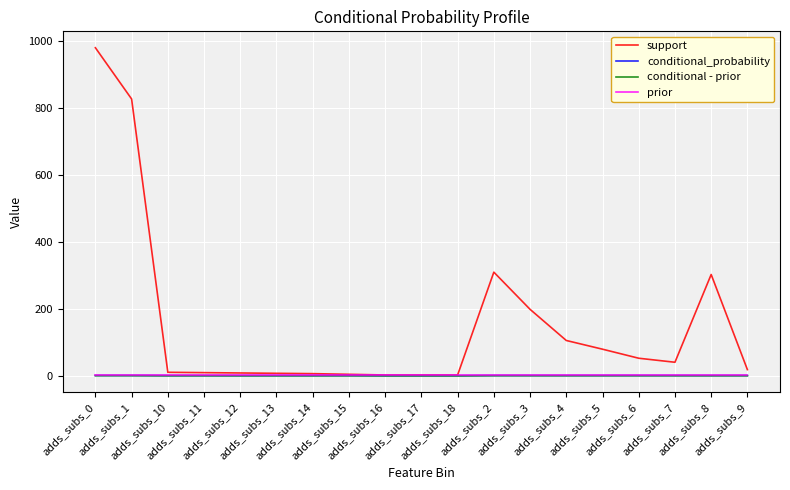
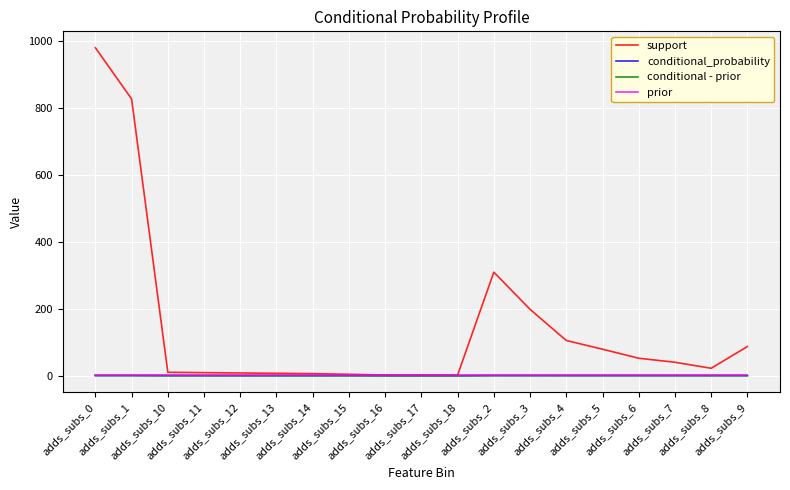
  {
    "support": {
      "adds_subs_0": 980,
      "adds_subs_1": 830,
      "adds_subs_10": 10,
      "adds_subs_11": 10,
      "adds_subs_2": 310,
      "adds_subs_3": 200,
      "adds_subs_4": 110,
      "adds_subs_5": 80,
      "adds_subs_6": 50,
      "adds_subs_7": 40,
-     "adds_subs_8": 300,
-     "adds_subs_9": 20
+     "adds_subs_8": 20,
+     "adds_subs_9": 90
    },
    "prior": {
      "adds_subs_0": 0,
      "adds_subs_1": 0,
      "adds_subs_10": 0,
      "adds_subs_11": 0,
      "adds_subs_12": 0,
      "adds_subs_2": 0,
      "adds_subs_3": 0,
      "adds_subs_4": 0,
      "adds_subs_5": 0,
      "adds_subs_6": 0,
      "adds_subs_7": 0,
      "adds_subs_8": 0,
      "adds_subs_9": 0
    }
  }
